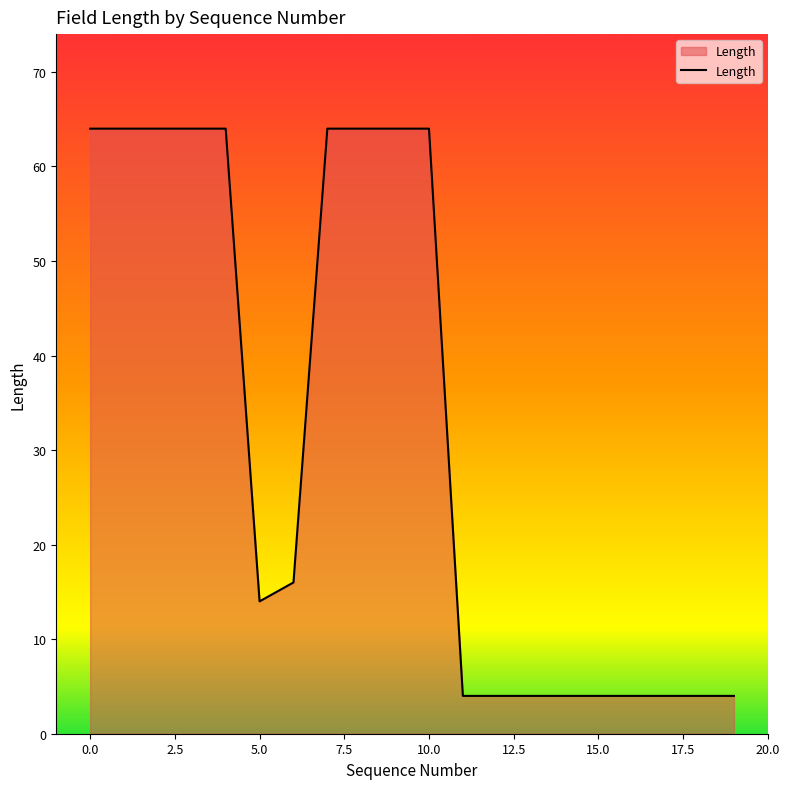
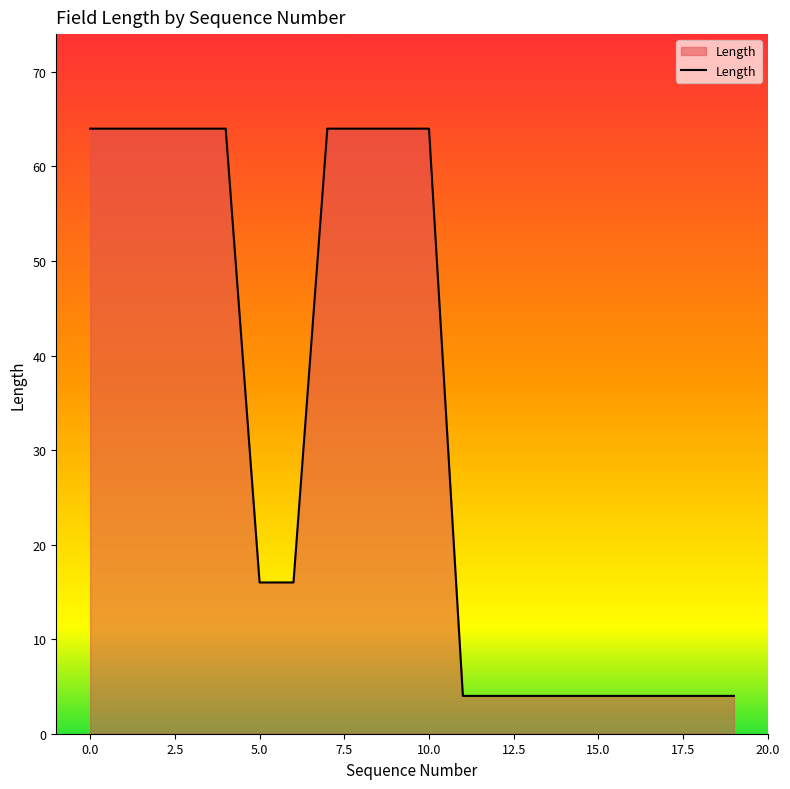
  {
    "0.0": 64,
-   "5.0": 14,
+   "5.0": 16,
    "10.0": 64,
    "15.0": 4
  }
